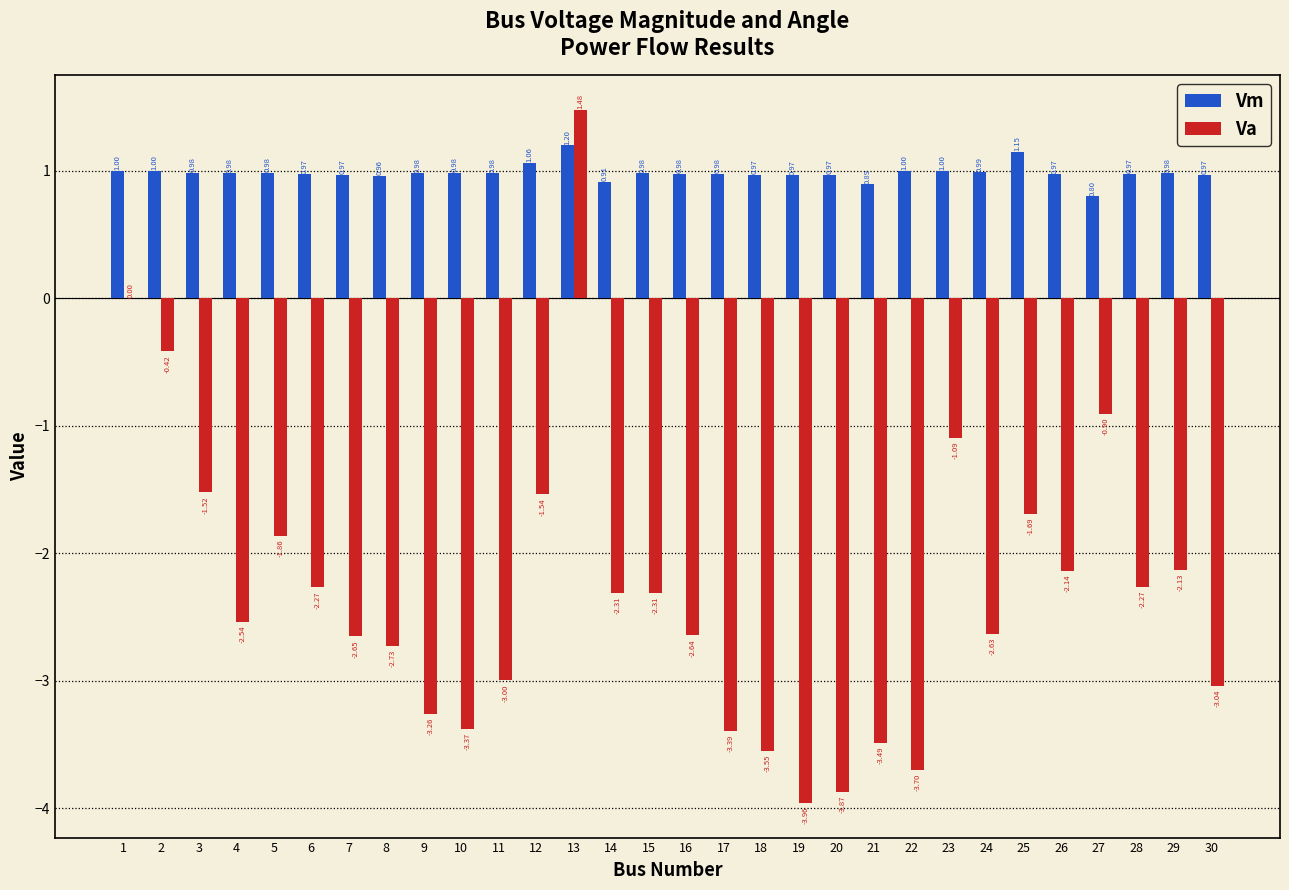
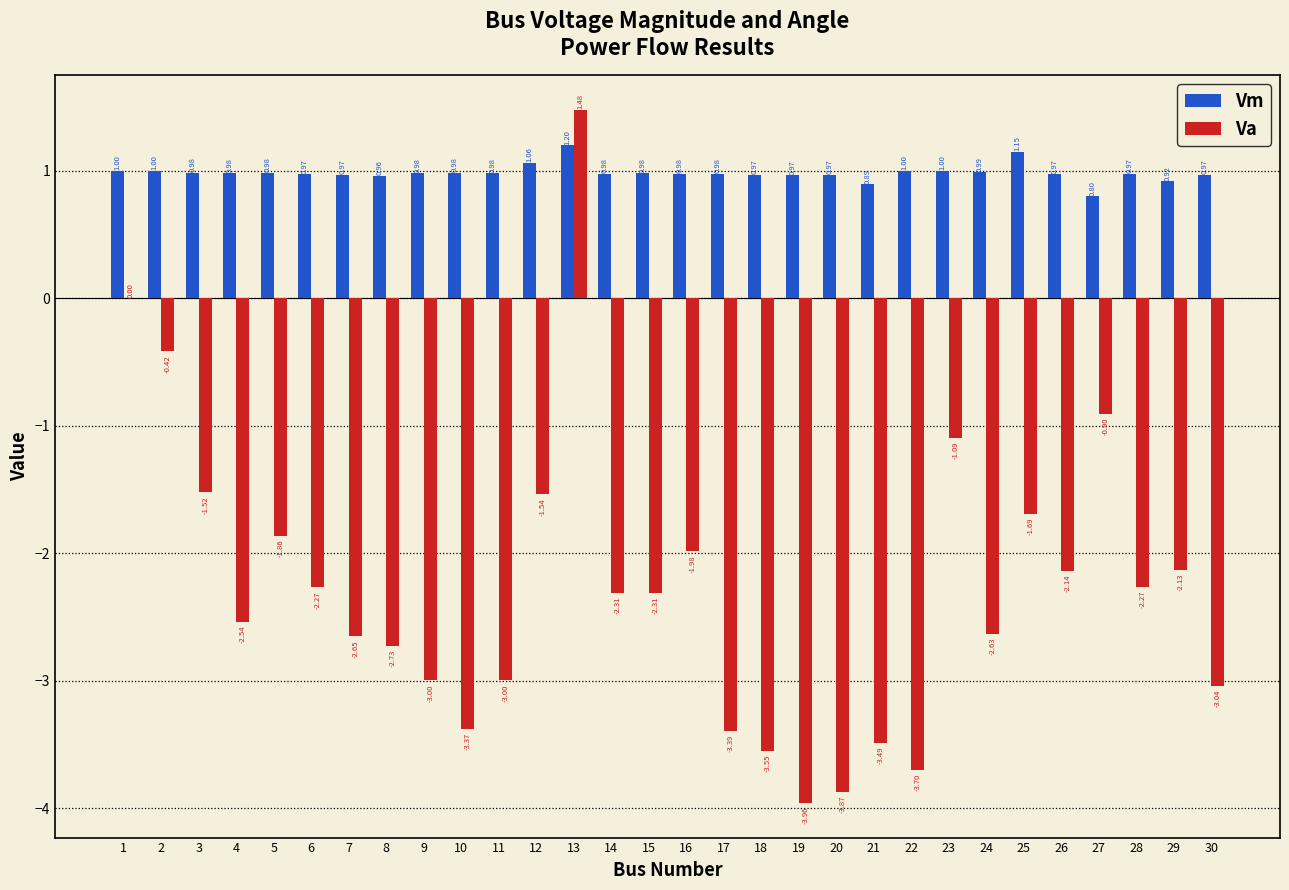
  {
    "Vm": {
      "1": 1.00,
      "2": 1.00,
      "3": 0.98,
      "4": 0.98,
      "5": 0.98,
      "6": 0.97,
      "7": 0.97,
      "8": 0.96,
      "9": 0.98,
      "10": 0.98,
      "11": 0.98,
      "12": 1.06,
      "13": 1.20,
-     "14": 0.91,
+     "14": 0.98,
      "15": 0.98,
      "16": 0.98,
      "17": 0.98,
      "18": 0.97,
      "19": 0.97,
      "20": 0.97,
      "21": 0.89,
      "22": 1.00,
      "23": 1.00,
      "24": 0.99,
      "25": 1.15,
      "26": 0.97,
      "27": 0.80,
      "28": 0.97,
-     "29": 0.98,
+     "29": 0.92,
      "30": 0.97
    },
    "Va": {
      "1": 0.00,
      "2": -0.42,
      "3": -1.52,
      "4": -2.54,
      "5": -1.86,
      "6": -2.27,
      "7": -2.65,
      "8": -2.73,
-     "9": -3.26,
+     "9": -3.00,
      "10": -3.37,
      "11": -3.00,
      "12": -1.54,
      "13": 1.48,
      "14": -2.31,
      "15": -2.31,
-     "16": -2.64,
+     "16": -1.98,
      "17": -3.39,
      "18": -3.55,
      "19": -3.96,
      "20": -3.87,
      "21": -3.49,
      "22": -3.70,
      "23": -1.09,
      "24": -2.63,
      "25": -1.69,
      "26": -2.14,
      "27": -0.90,
      "28": -2.27,
      "29": -2.13,
      "30": -3.04
    }
  }
